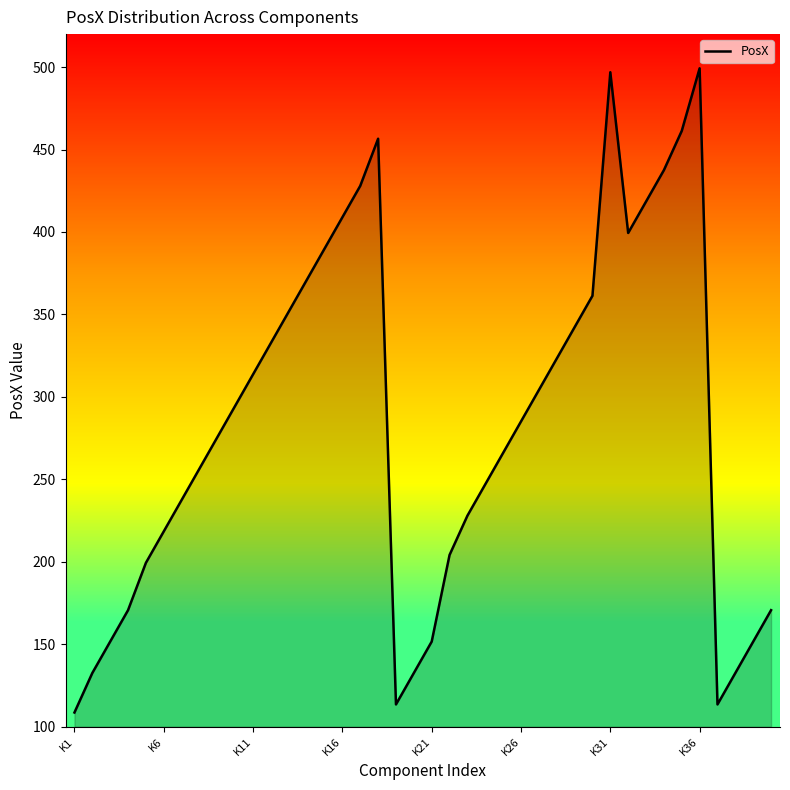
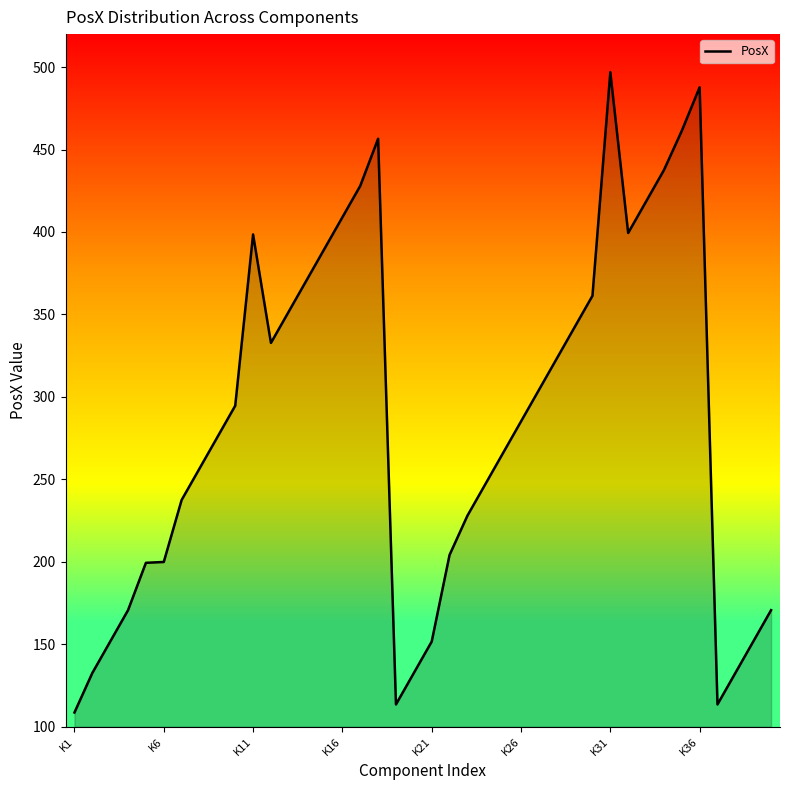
  {
    "PosX": {
      "K1": 109,
-     "K6": 218,
-     "K11": 314,
+     "K6": 200,
+     "K11": 399,
      "K16": 409,
      "K21": 152,
      "K26": 285,
      "K31": 497,
-     "K36": 499
+     "K36": 488
    }
  }
